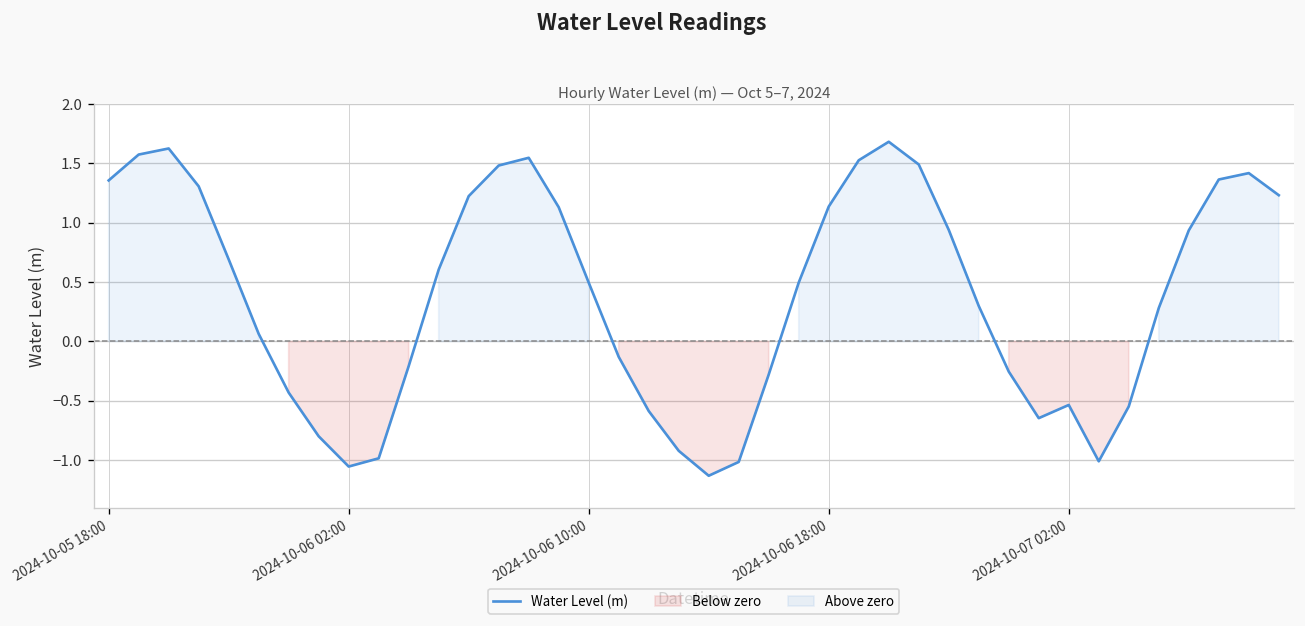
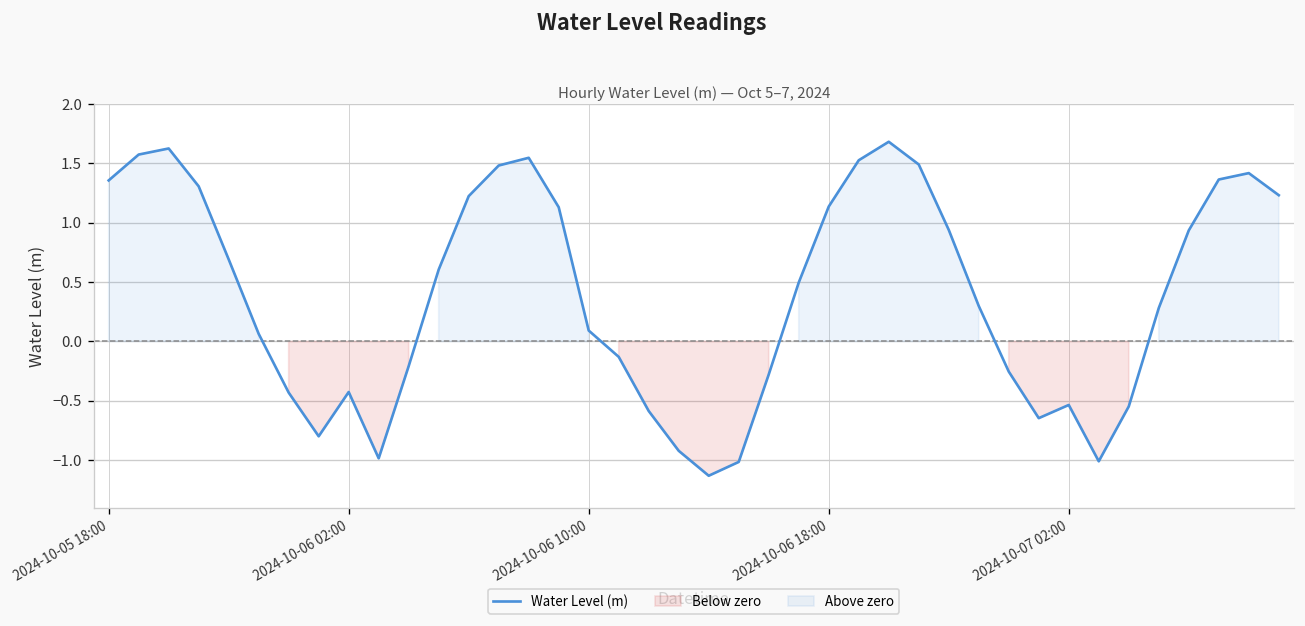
  {
    "2024-10-05 18:00": 1.4,
-   "2024-10-06 02:00": -1.1,
-   "2024-10-06 10:00": 0.5,
+   "2024-10-06 02:00": -0.4,
+   "2024-10-06 10:00": 0.1,
    "2024-10-06 18:00": 1.1,
    "2024-10-07 02:00": -0.5
  }
